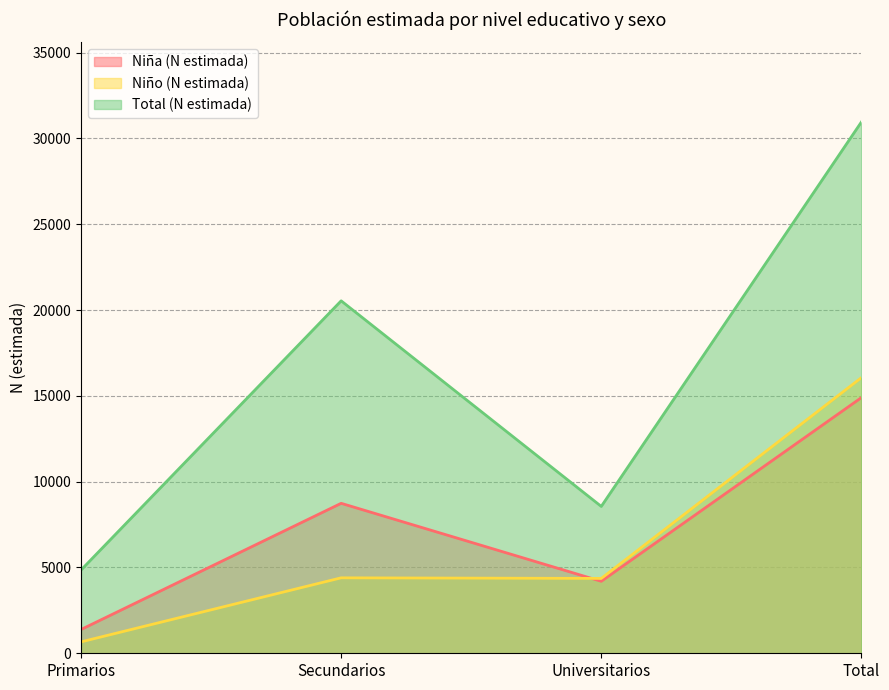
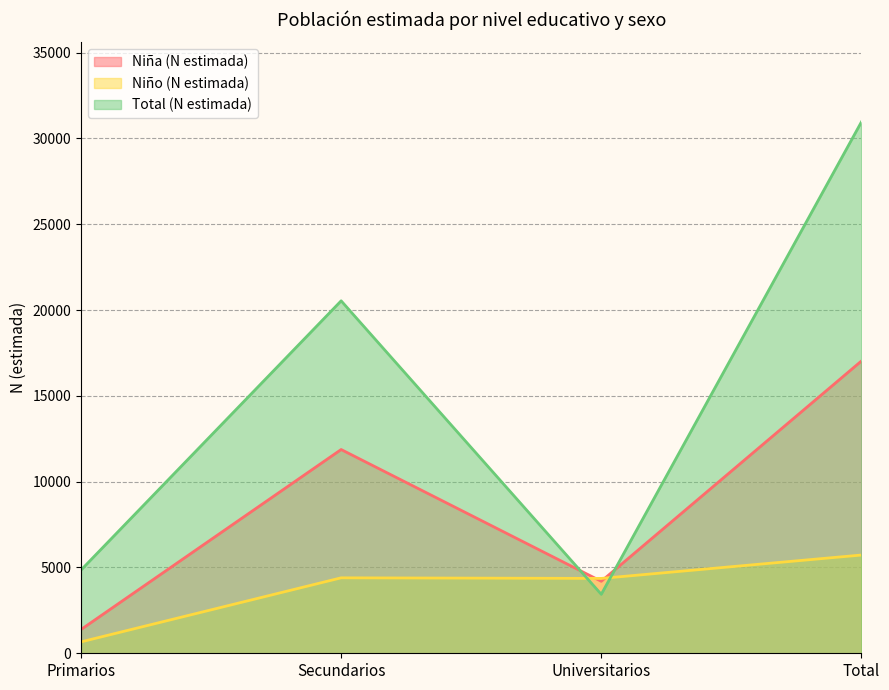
  {
    "Niña (N estimada)": {
      "Primarios": 1400,
-     "Secundarios": 8700,
+     "Secundarios": 11900,
      "Universitarios": 4200,
-     "Total": 14900
+     "Total": 17000
    },
    "Niño (N estimada)": {
      "Primarios": 700,
      "Secundarios": 4400,
      "Universitarios": 4400,
-     "Total": 16100
+     "Total": 5700
    },
    "Total (N estimada)": {
      "Primarios": 4900,
      "Secundarios": 20500,
-     "Universitarios": 8600,
+     "Universitarios": 3400,
      "Total": 31000
    }
  }
